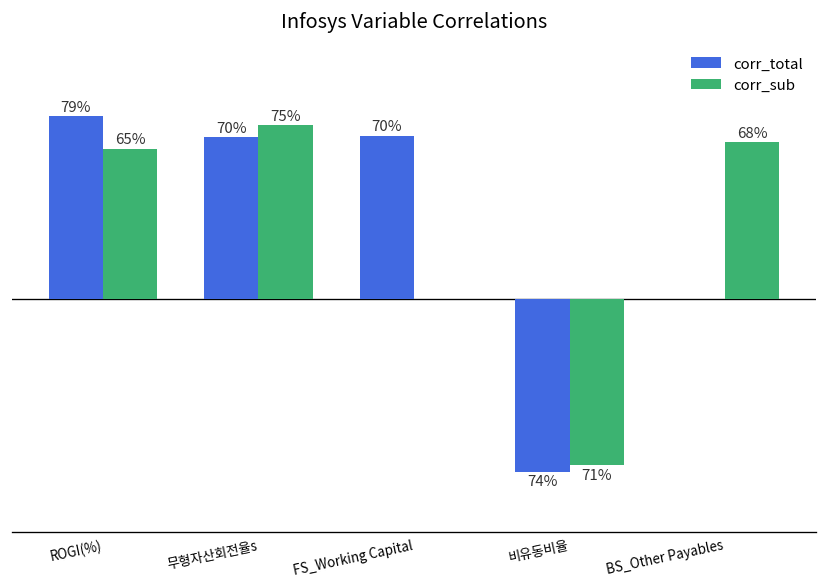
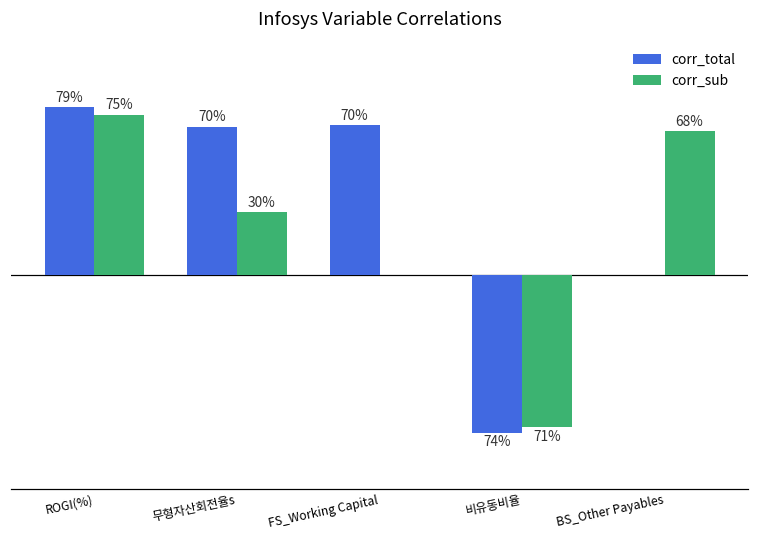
  {
    "corr_total": {
      "ROGI(%)": "79%",
      "무형자산회전율s": "70%",
      "FS_Working Capital": "70%"
    },
    "corr_sub": {
-     "ROGI(%)": "65%",
-     "무형자산회전율s": "75%",
+     "ROGI(%)": "75%",
+     "무형자산회전율s": "30%",
      "BS_Other Payables": "68%"
    }
  }
